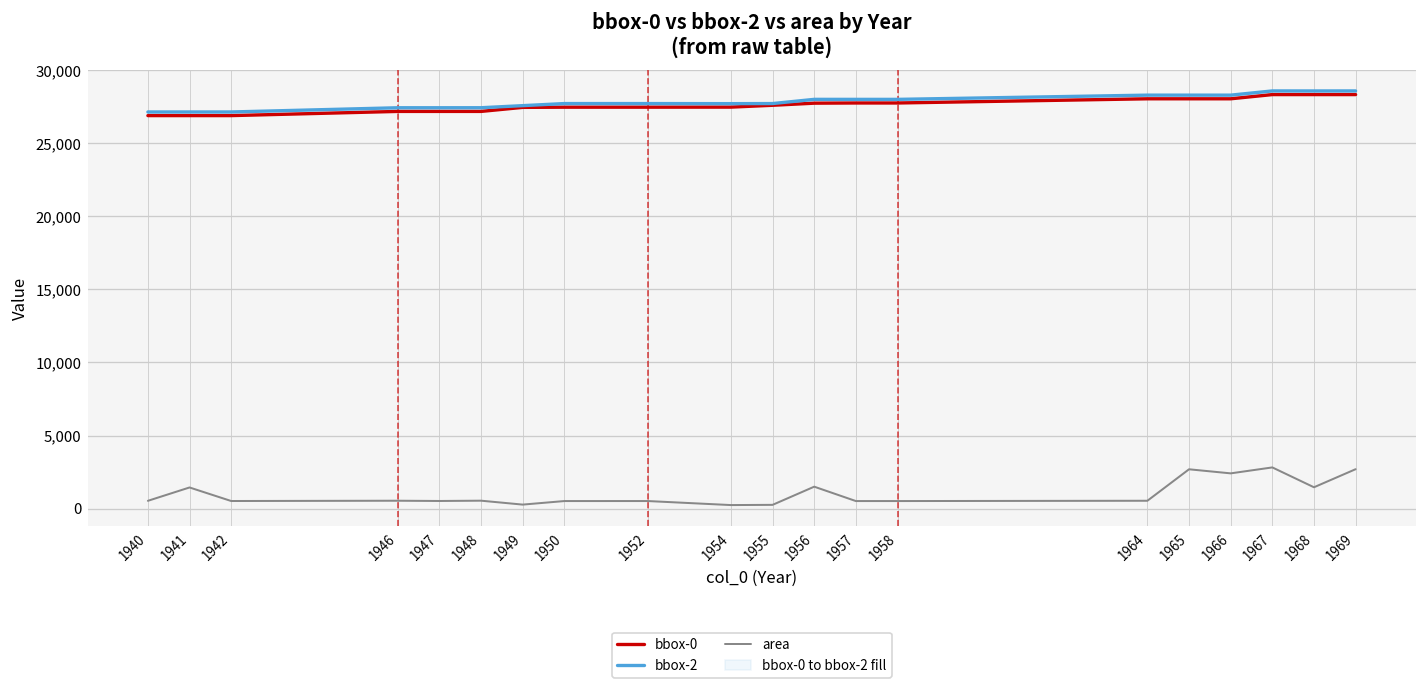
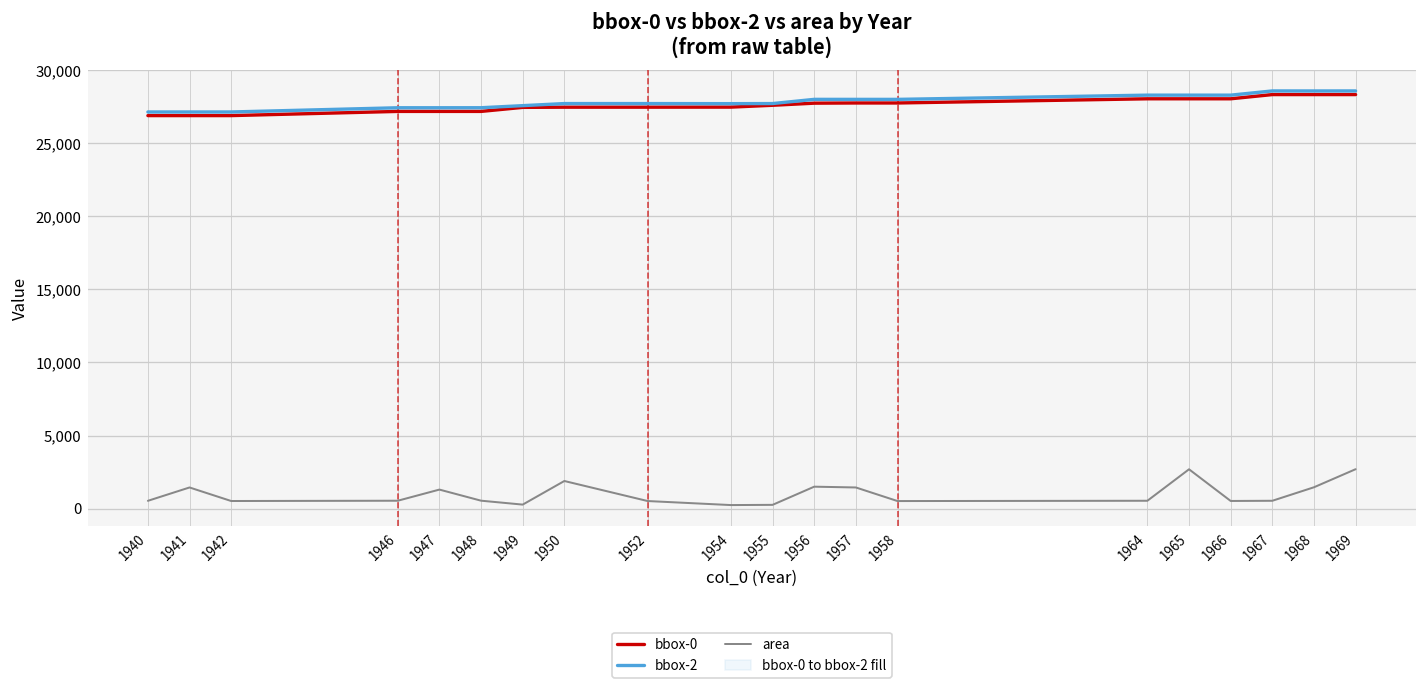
  {
    "bbox-0": {
      "1940": "26,900",
      "1941": "26,900",
      "1942": "26,900",
      "1946": "27,200",
      "1947": "27,200",
      "1948": "27,200",
      "1950": "27,500",
      "1952": "27,500",
      "1954": "27,500",
      "1956": "27,800",
      "1957": "27,800",
      "1958": "27,800",
      "1964": "28,100",
      "1965": "28,100",
      "1966": "28,100",
      "1967": "28,300",
      "1968": "28,300",
      "1969": "28,300"
    },
    "bbox-0 to bbox-2 fill": {
      "1940": "27,200",
      "1941": "27,200",
      "1942": "27,200",
      "1946": "27,400",
      "1947": "27,400",
      "1948": "27,400",
      "1950": "27,700",
      "1952": "27,700",
      "1954": "27,700",
      "1956": "28,000",
      "1957": "28,000",
      "1958": "28,000",
      "1964": "28,300",
      "1965": "28,300",
      "1966": "28,300",
      "1967": "28,600",
      "1968": "28,600",
      "1969": "28,600"
    },
    "area": {
      "1940": "500",
      "1941": "1,400",
      "1942": "500",
      "1946": "500",
-     "1947": "500",
+     "1947": "1,300",
      "1948": "500",
      "1949": "300",
-     "1950": "500",
+     "1950": "1,900",
      "1952": "500",
      "1954": "200",
      "1955": "300",
      "1956": "1,500",
-     "1957": "500",
+     "1957": "1,400",
      "1958": "500",
      "1964": "500",
      "1965": "2,700",
-     "1966": "2,400",
-     "1967": "2,800",
+     "1966": "500",
+     "1967": "500",
      "1968": "1,500",
      "1969": "2,700"
    }
  }
